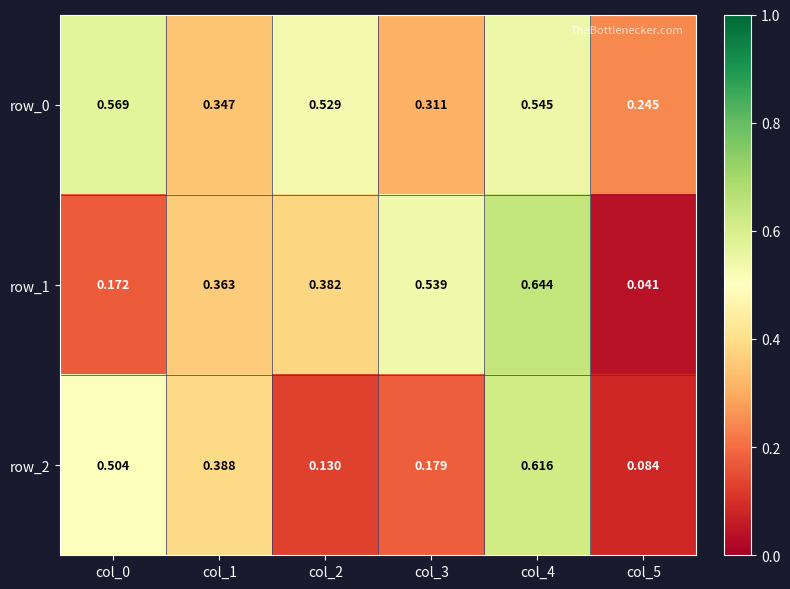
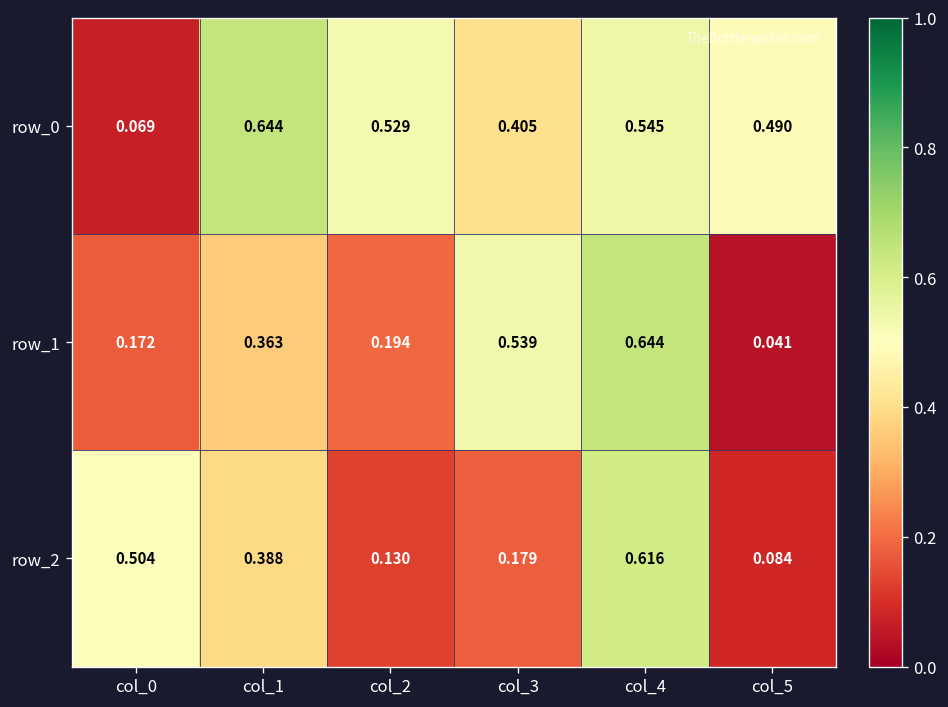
  {
    "row_0": {
-     "col_0": 0.569,
-     "col_1": 0.347,
+     "col_0": 0.069,
+     "col_1": 0.644,
      "col_2": 0.529,
-     "col_3": 0.311,
+     "col_3": 0.405,
      "col_4": 0.545,
-     "col_5": 0.245
+     "col_5": 0.490
    },
    "row_1": {
      "col_0": 0.172,
      "col_1": 0.363,
-     "col_2": 0.382,
+     "col_2": 0.194,
      "col_3": 0.539,
      "col_4": 0.644,
      "col_5": 0.041
    },
    "row_2": {
      "col_0": 0.504,
      "col_1": 0.388,
      "col_2": 0.130,
      "col_3": 0.179,
      "col_4": 0.616,
      "col_5": 0.084
    }
  }
